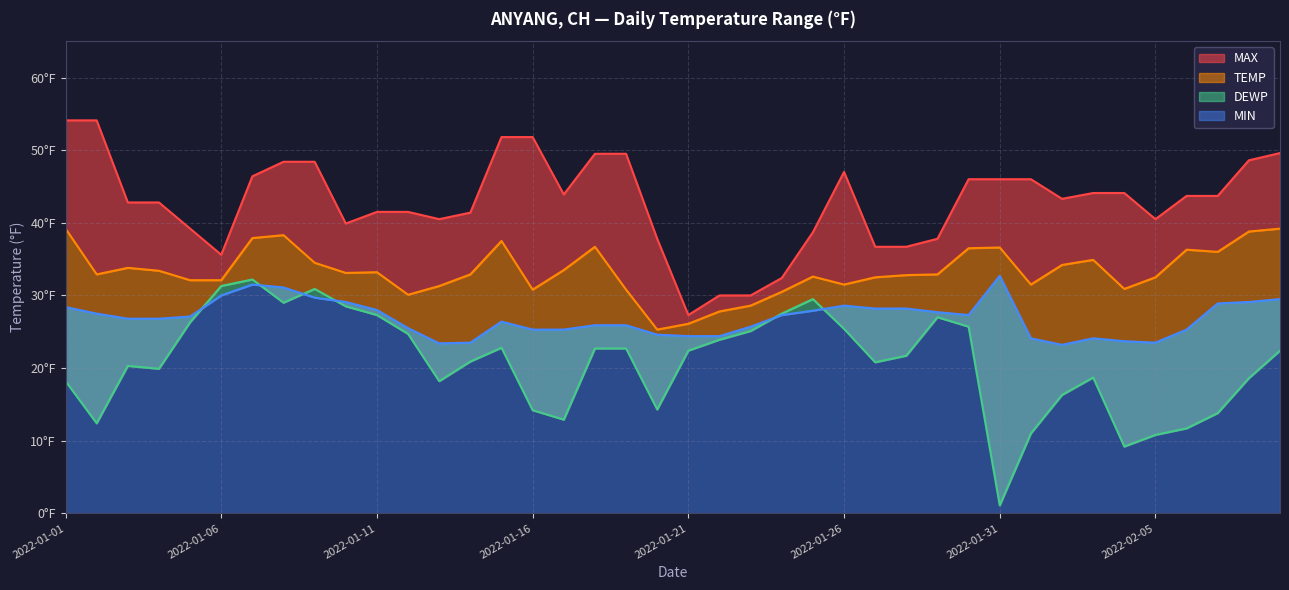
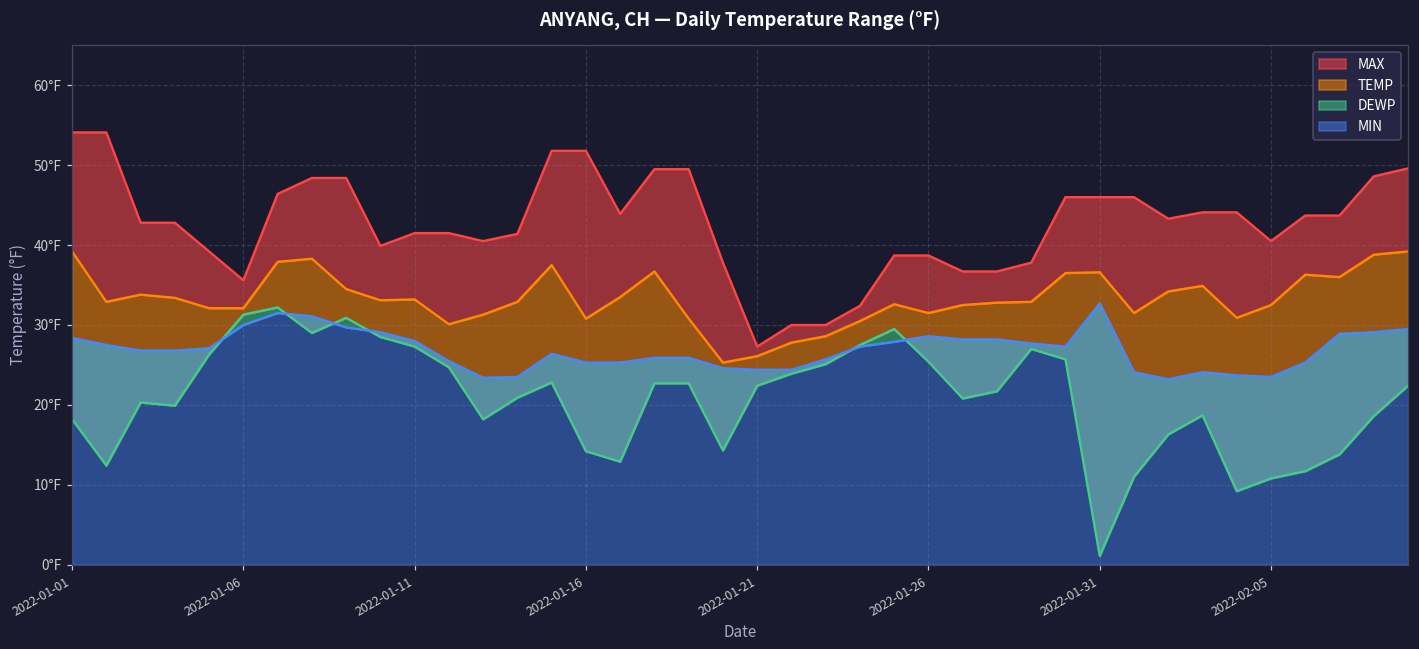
  {
    "MAX": {
      "2022-01-01": "54°F",
      "2022-01-06": "36°F",
      "2022-01-11": "42°F",
      "2022-01-16": "52°F",
      "2022-01-21": "27°F",
-     "2022-01-26": "47°F",
+     "2022-01-26": "39°F",
      "2022-01-31": "46°F",
      "2022-02-05": "41°F"
    },
    "TEMP": {
      "2022-01-01": "39°F",
      "2022-01-06": "32°F",
      "2022-01-11": "33°F",
      "2022-01-16": "31°F",
      "2022-01-21": "26°F",
      "2022-01-26": "32°F",
      "2022-01-31": "37°F",
      "2022-02-05": "33°F"
    },
    "MIN": {
      "2022-01-06": "30°F"
    }
  }
